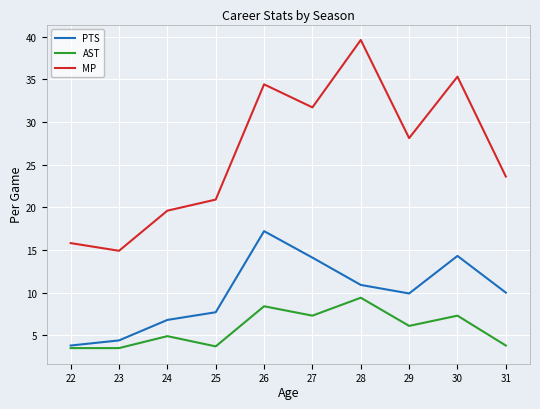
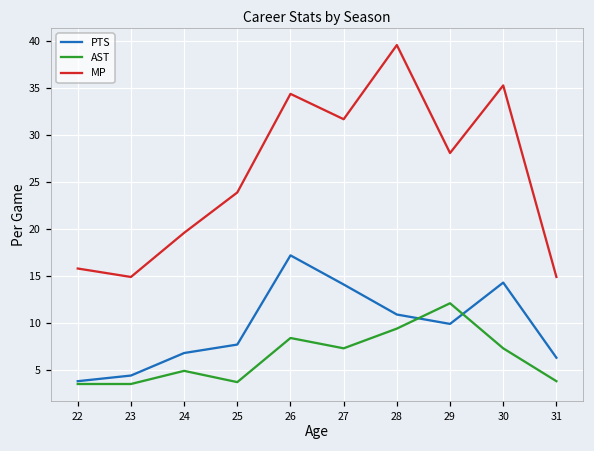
  {
    "PTS": {
      "22": 4,
      "23": 4,
      "24": 7,
      "25": 8,
      "26": 17,
      "27": 14,
      "28": 11,
      "29": 10,
      "30": 14,
-     "31": 10
+     "31": 6
    },
    "AST": {
      "22": 4,
      "23": 4,
      "24": 5,
      "25": 4,
      "26": 8,
      "27": 7,
      "28": 9,
-     "29": 6,
+     "29": 12,
      "30": 7,
      "31": 4
    },
    "MP": {
      "22": 16,
      "23": 15,
      "24": 20,
-     "25": 21,
+     "25": 24,
      "26": 34,
      "27": 32,
      "28": 40,
      "29": 28,
      "30": 35,
-     "31": 24
+     "31": 15
    }
  }
